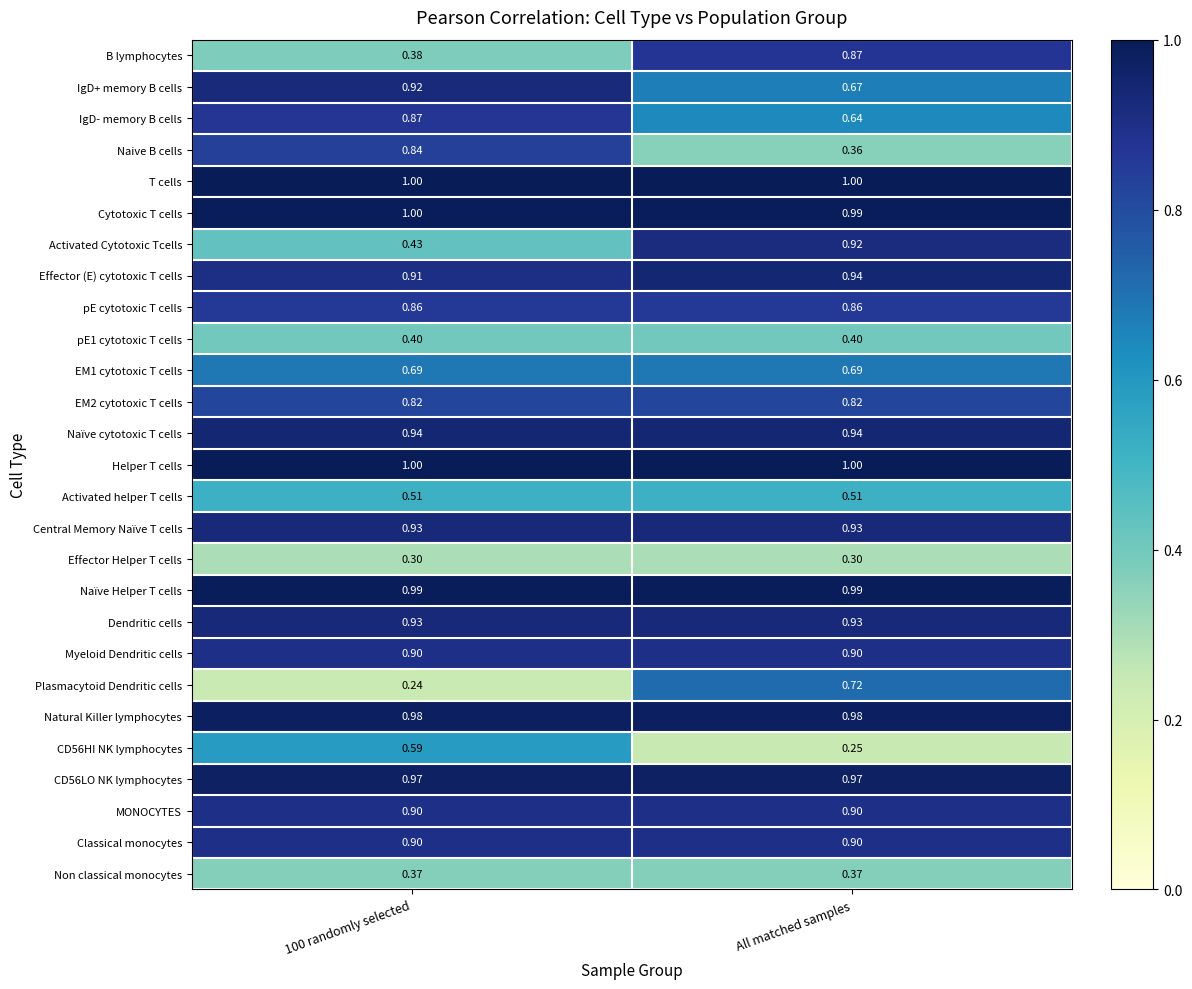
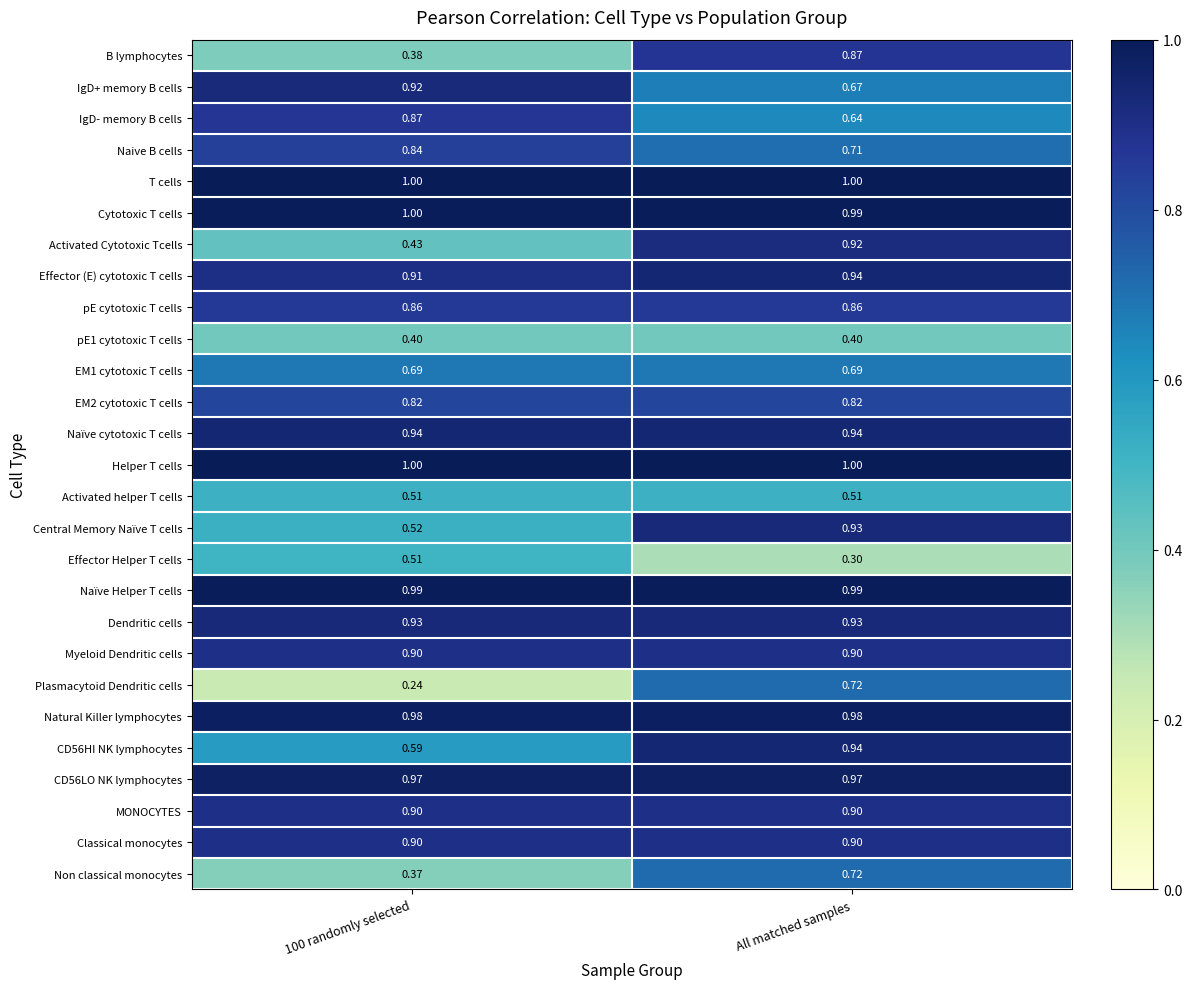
  {
    "B lymphocytes": {
      "100 randomly selected": 0.38,
      "All matched samples": 0.87
    },
    "IgD+ memory B cells": {
      "100 randomly selected": 0.92,
      "All matched samples": 0.67
    },
    "IgD- memory B cells": {
      "100 randomly selected": 0.87,
      "All matched samples": 0.64
    },
    "Naive B cells": {
      "100 randomly selected": 0.84,
-     "All matched samples": 0.36
+     "All matched samples": 0.71
    },
    "T cells": {
      "100 randomly selected": 1.00,
      "All matched samples": 1.00
    },
    "Cytotoxic T cells": {
      "100 randomly selected": 1.00,
      "All matched samples": 0.99
    },
    "Activated Cytotoxic Tcells": {
      "100 randomly selected": 0.43,
      "All matched samples": 0.92
    },
    "Effector (E) cytotoxic T cells": {
      "100 randomly selected": 0.91,
      "All matched samples": 0.94
    },
    "pE cytotoxic T cells": {
      "100 randomly selected": 0.86,
      "All matched samples": 0.86
    },
    "pE1 cytotoxic T cells": {
      "100 randomly selected": 0.40,
      "All matched samples": 0.40
    },
    "EM1 cytotoxic T cells": {
      "100 randomly selected": 0.69,
      "All matched samples": 0.69
    },
    "EM2 cytotoxic T cells": {
      "100 randomly selected": 0.82,
      "All matched samples": 0.82
    },
    "Naïve cytotoxic T cells": {
      "100 randomly selected": 0.94,
      "All matched samples": 0.94
    },
    "Helper T cells": {
      "100 randomly selected": 1.00,
      "All matched samples": 1.00
    },
    "Activated helper T cells": {
      "100 randomly selected": 0.51,
      "All matched samples": 0.51
    },
    "Central Memory Naïve T cells": {
-     "100 randomly selected": 0.93,
+     "100 randomly selected": 0.52,
      "All matched samples": 0.93
    },
    "Effector Helper T cells": {
-     "100 randomly selected": 0.30,
+     "100 randomly selected": 0.51,
      "All matched samples": 0.30
    },
    "Naïve Helper T cells": {
      "100 randomly selected": 0.99,
      "All matched samples": 0.99
    },
    "Dendritic cells": {
      "100 randomly selected": 0.93,
      "All matched samples": 0.93
    },
    "Myeloid Dendritic cells": {
      "100 randomly selected": 0.90,
      "All matched samples": 0.90
    },
    "Plasmacytoid Dendritic cells": {
      "100 randomly selected": 0.24,
      "All matched samples": 0.72
    },
    "Natural Killer lymphocytes": {
      "100 randomly selected": 0.98,
      "All matched samples": 0.98
    },
    "CD56HI NK lymphocytes": {
      "100 randomly selected": 0.59,
-     "All matched samples": 0.25
+     "All matched samples": 0.94
    },
    "CD56LO NK lymphocytes": {
      "100 randomly selected": 0.97,
      "All matched samples": 0.97
    },
    "MONOCYTES": {
      "100 randomly selected": 0.90,
      "All matched samples": 0.90
    },
    "Classical monocytes": {
      "100 randomly selected": 0.90,
      "All matched samples": 0.90
    },
    "Non classical monocytes": {
      "100 randomly selected": 0.37,
-     "All matched samples": 0.37
+     "All matched samples": 0.72
    }
  }
